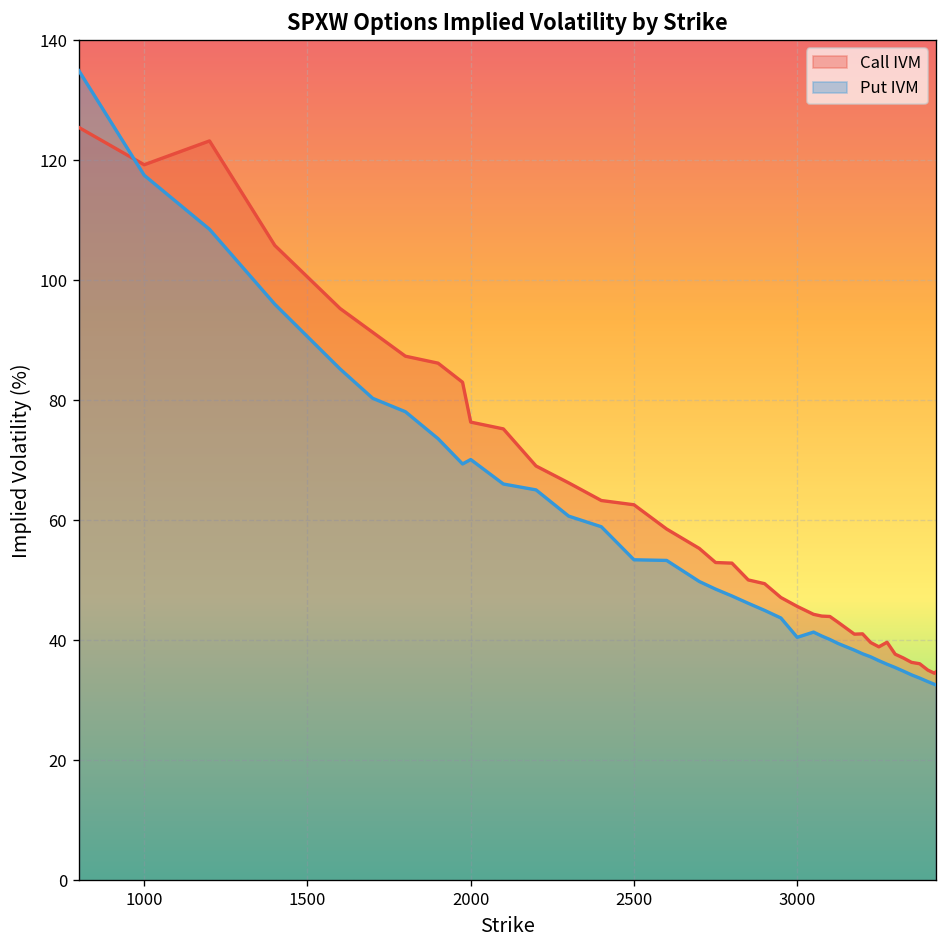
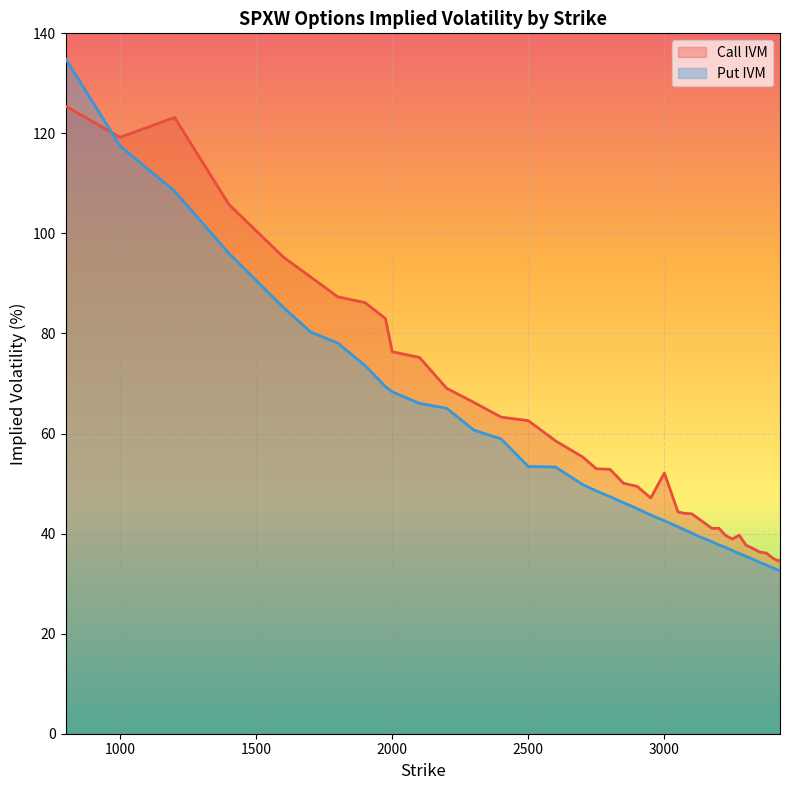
  {
    "Call IVM": {
      "1000": 119,
      "2000": 76,
      "2500": 63,
-     "3000": 46
+     "3000": 52
    },
    "Put IVM": {
      "1000": 117,
-     "2000": 70,
+     "2000": 68,
      "2500": 53,
-     "3000": 41
+     "3000": 43
    }
  }
